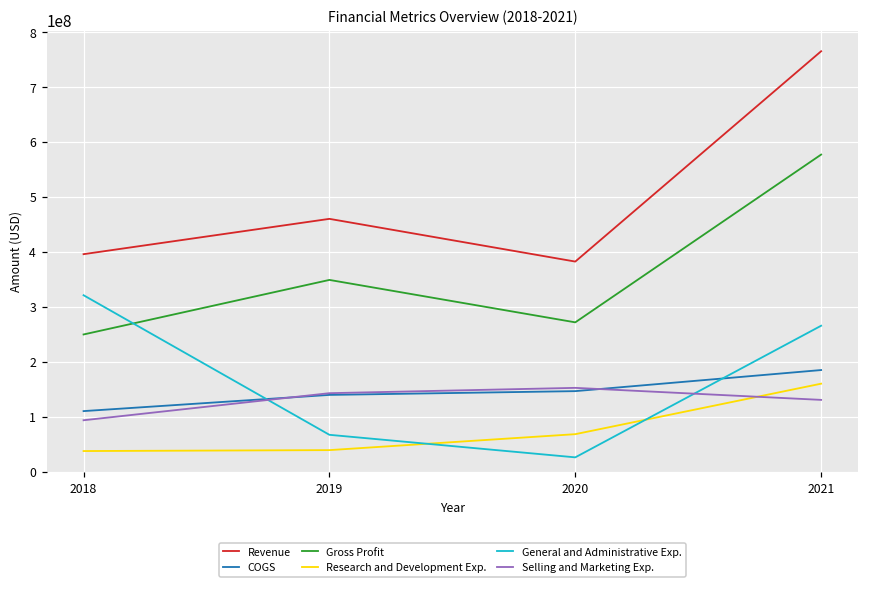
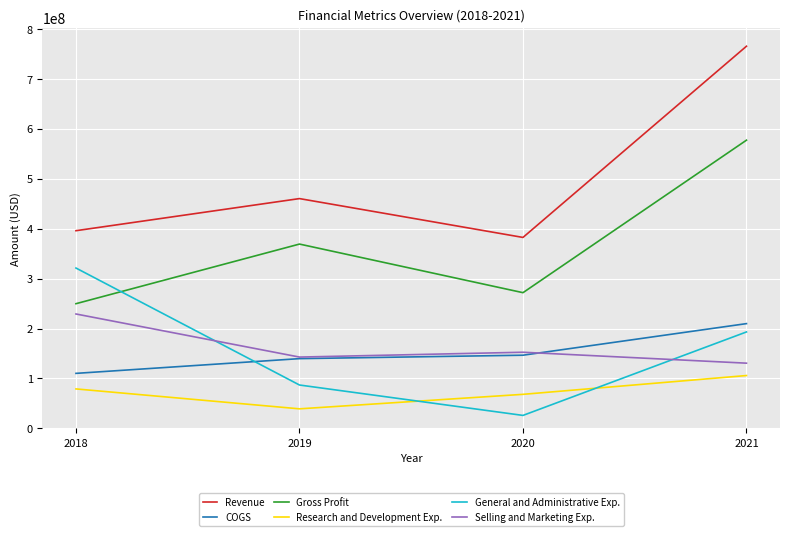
  {
    "Revenue": {
      "2018": 400000000,
      "2019": 460000000,
      "2020": 380000000,
      "2021": 770000000
    },
    "COGS": {
      "2018": 110000000,
      "2020": 150000000,
-     "2021": 190000000
+     "2021": 210000000
    },
    "Gross Profit": {
      "2018": 250000000,
-     "2019": 350000000,
+     "2019": 370000000,
      "2020": 270000000,
      "2021": 580000000
    },
    "Research and Development Exp.": {
-     "2018": 40000000,
+     "2018": 80000000,
      "2019": 40000000,
      "2020": 70000000,
-     "2021": 160000000
+     "2021": 110000000
    },
    "General and Administrative Exp.": {
      "2018": 320000000,
-     "2019": 70000000,
+     "2019": 90000000,
      "2020": 30000000,
-     "2021": 270000000
+     "2021": 190000000
    },
    "Selling and Marketing Exp.": {
-     "2018": 90000000,
+     "2018": 230000000,
      "2020": 150000000,
      "2021": 130000000
    }
  }
